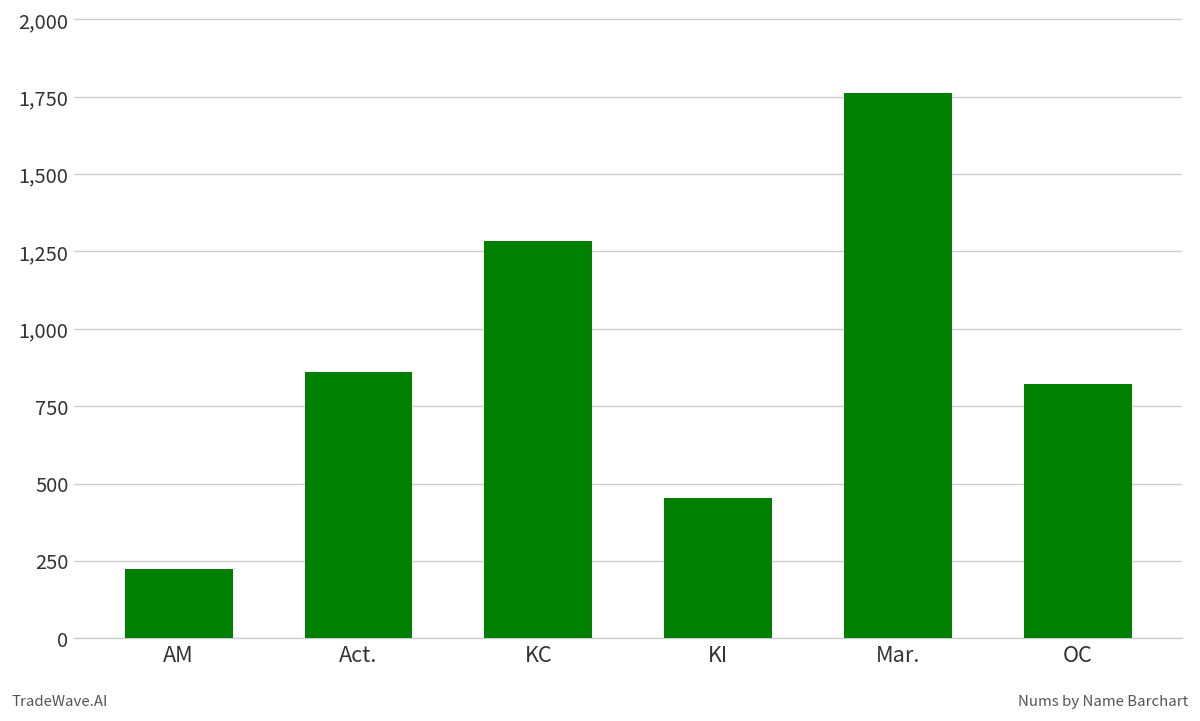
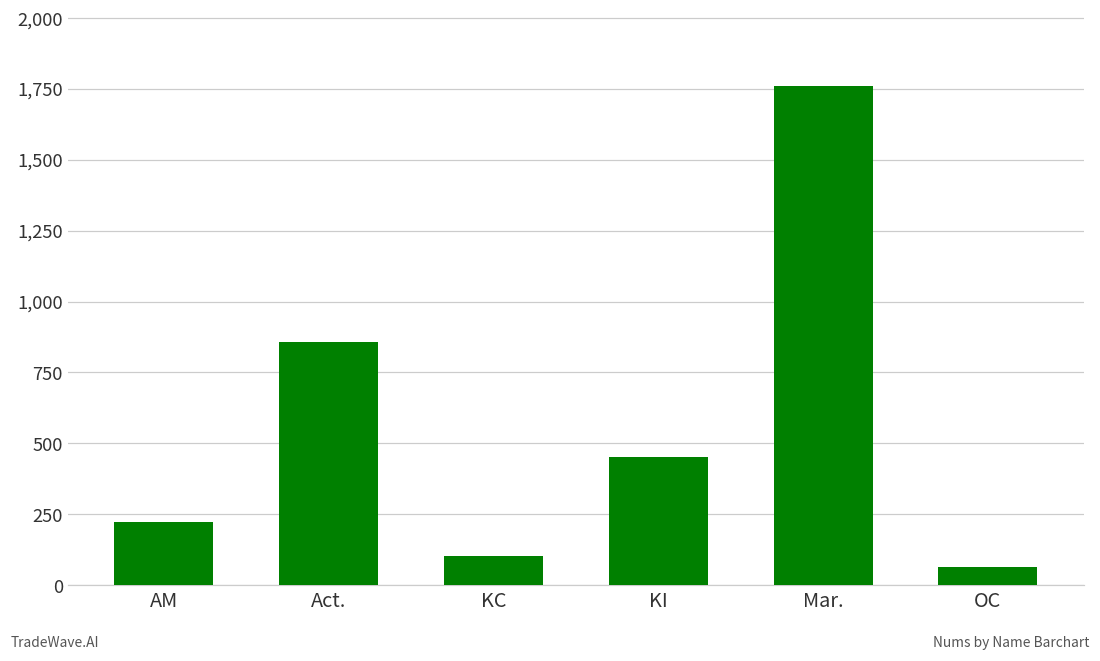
  {
    "AM": "220",
    "Act.": "860",
-   "KC": "1,280",
+   "KC": "100",
    "KI": "450",
    "Mar.": "1,760",
-   "OC": "820"
+   "OC": "60"
  }
